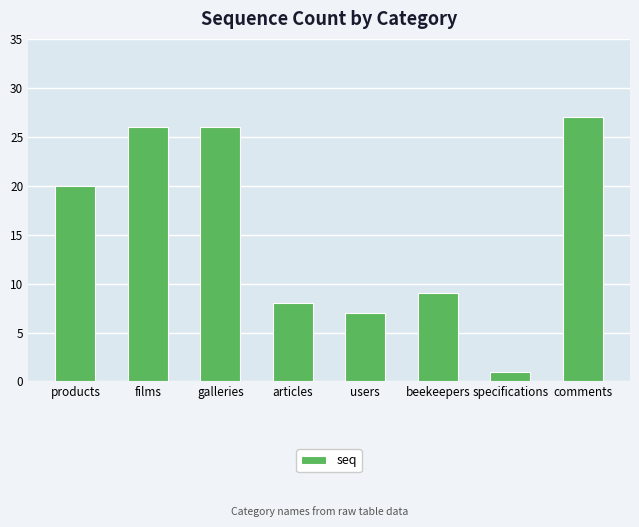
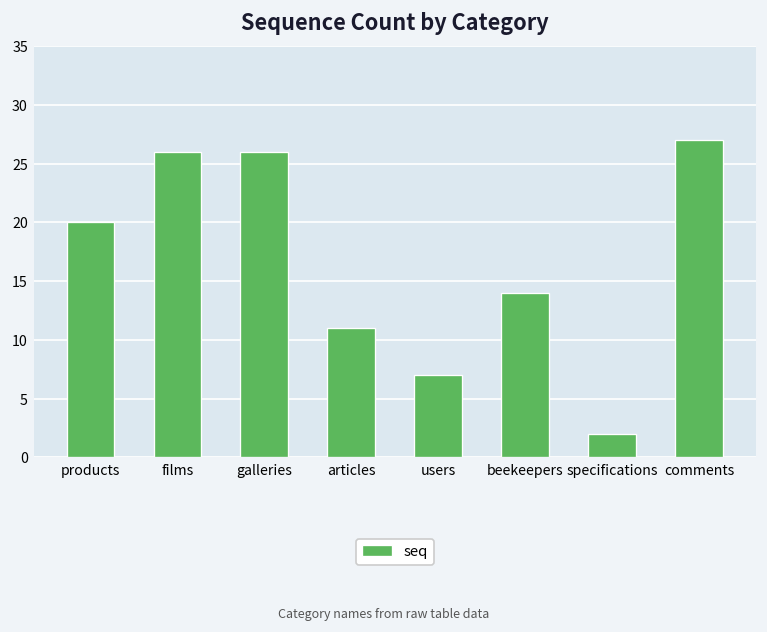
  {
    "products": 20,
    "films": 26,
    "galleries": 26,
-   "articles": 8,
+   "articles": 11,
    "users": 7,
-   "beekeepers": 9,
-   "specifications": 1,
+   "beekeepers": 14,
+   "specifications": 2,
    "comments": 27
  }
